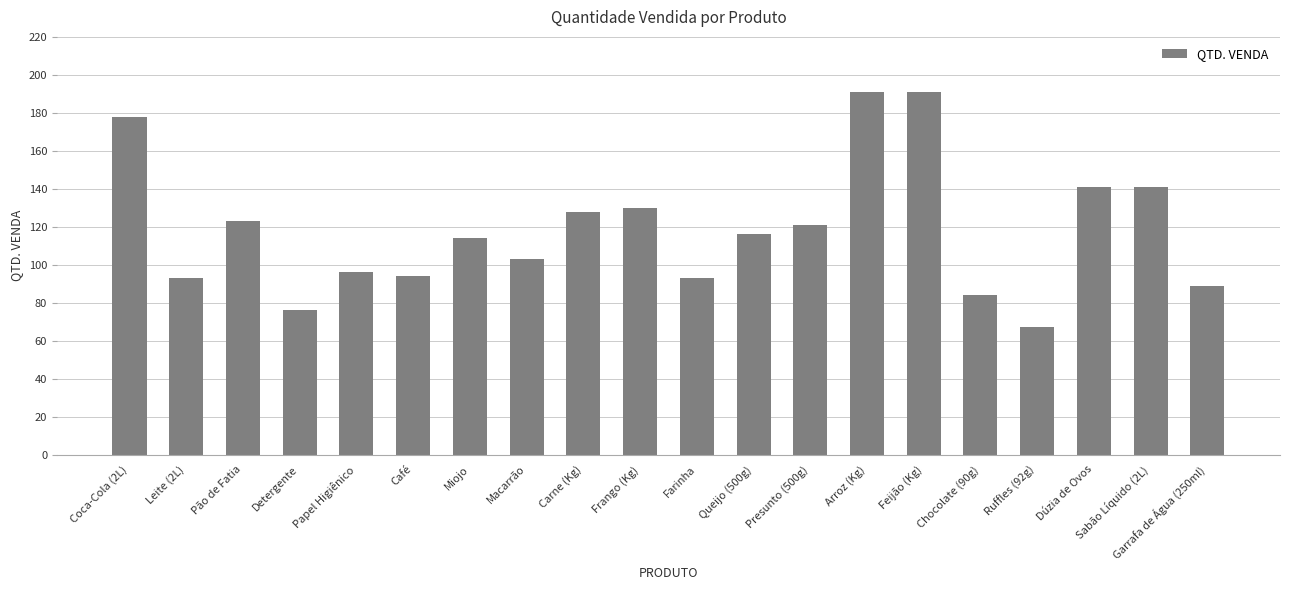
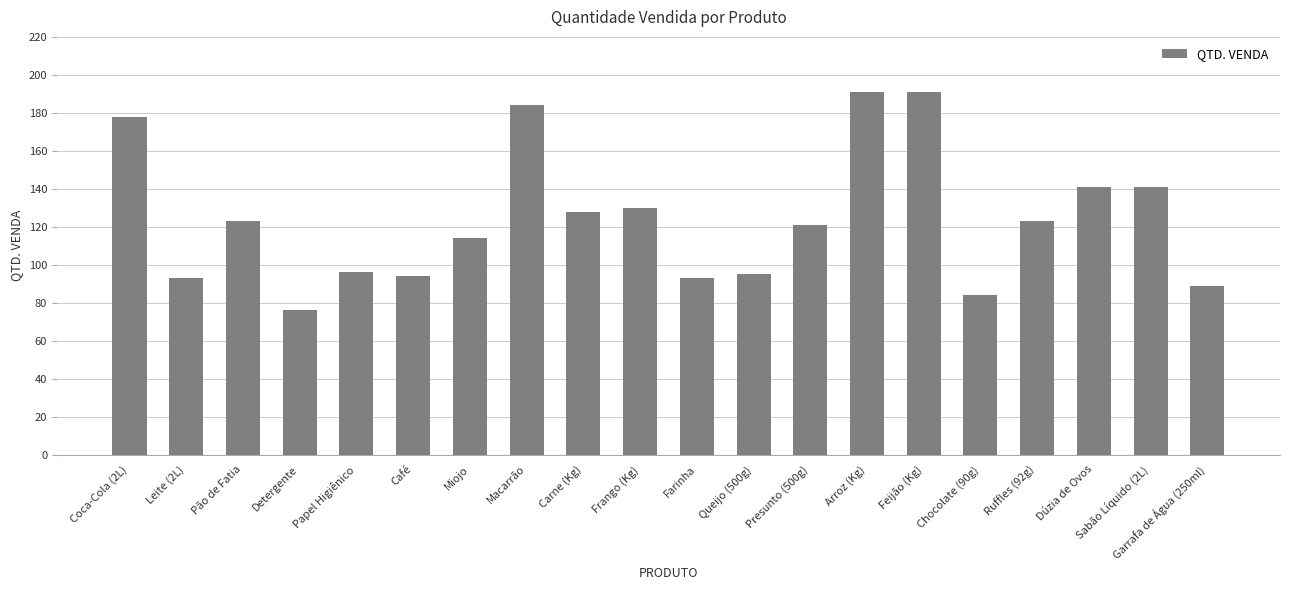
  {
    "Coca-Cola (2L)": 178,
    "Leite (2L)": 93,
    "Pão de Fatia": 123,
    "Detergente": 76,
    "Papel Higiênico": 96,
    "Café": 94,
    "Miojo": 114,
-   "Macarrão": 103,
+   "Macarrão": 184,
    "Carne (Kg)": 128,
    "Frango (Kg)": 130,
    "Farinha": 93,
-   "Queijo (500g)": 116,
+   "Queijo (500g)": 95,
    "Presunto (500g)": 121,
    "Arroz (Kg)": 191,
    "Feijão (Kg)": 191,
    "Chocolate (90g)": 84,
-   "Ruffles (92g)": 67,
+   "Ruffles (92g)": 123,
    "Dúzia de Ovos": 141,
    "Sabão Líquido (2L)": 141,
    "Garrafa de Água (250ml)": 89
  }
